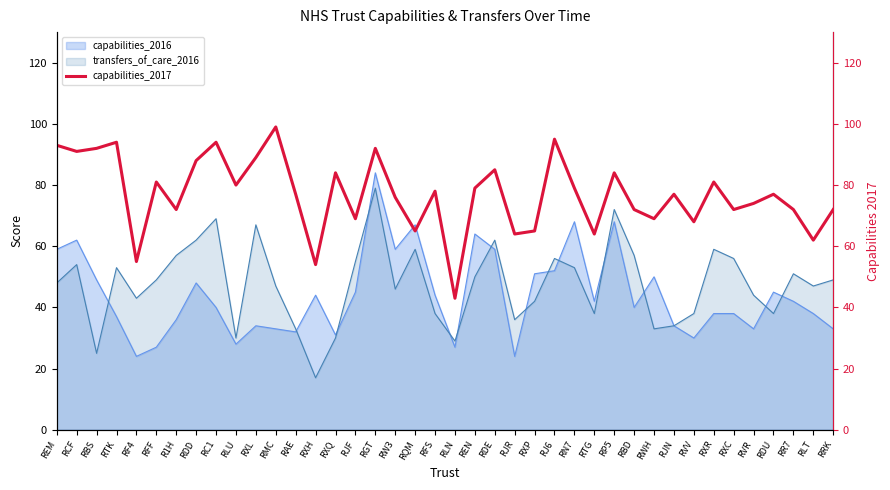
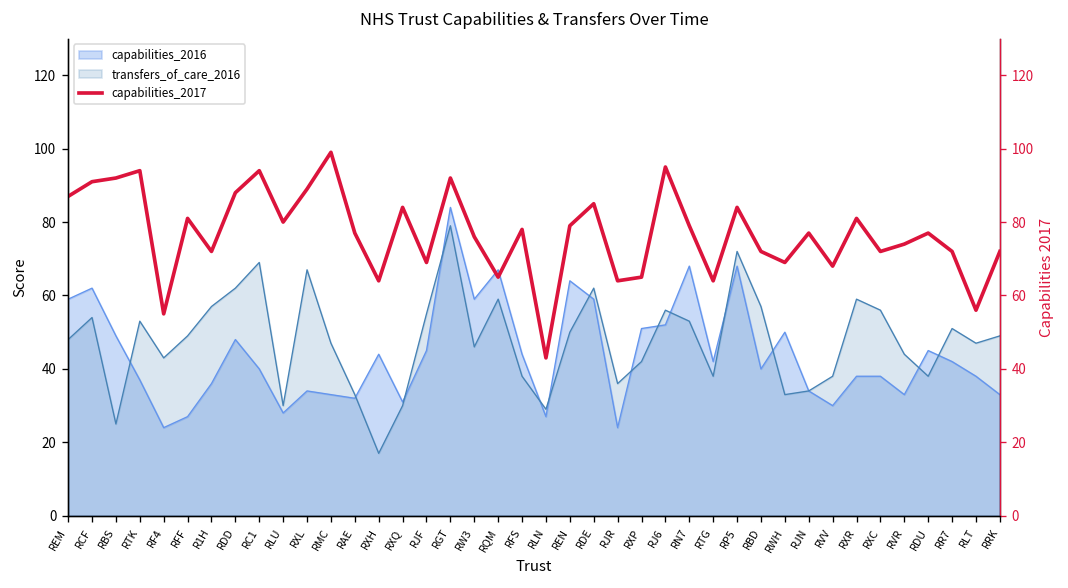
  {
    "capabilities_2017": {
-     "REM": 93,
+     "REM": 87,
      "RCF": 91,
      "RBS": 92,
      "RTK": 94,
      "RF4": 55,
      "RFF": 81,
      "R1H": 72,
      "RDD": 88,
      "RC1": 94,
      "RLU": 80,
      "RXL": 89,
      "RMC": 99,
      "RAE": 77,
-     "RXH": 54,
+     "RXH": 64,
      "RXQ": 84,
      "RJF": 69,
      "RGT": 92,
      "RW3": 76,
      "RQM": 65,
      "RFS": 78,
      "RLN": 43,
      "REN": 79,
      "RDE": 85,
      "RJR": 64,
      "RXP": 65,
      "RJ6": 95,
      "RN7": 79,
      "RTG": 64,
      "RP5": 84,
      "RBD": 72,
      "RWH": 69,
      "RJN": 77,
      "RVV": 68,
      "RXR": 81,
      "RXC": 72,
      "RVR": 74,
      "RDU": 77,
      "RR7": 72,
-     "RLT": 62,
+     "RLT": 56,
      "RRK": 72
    }
  }
